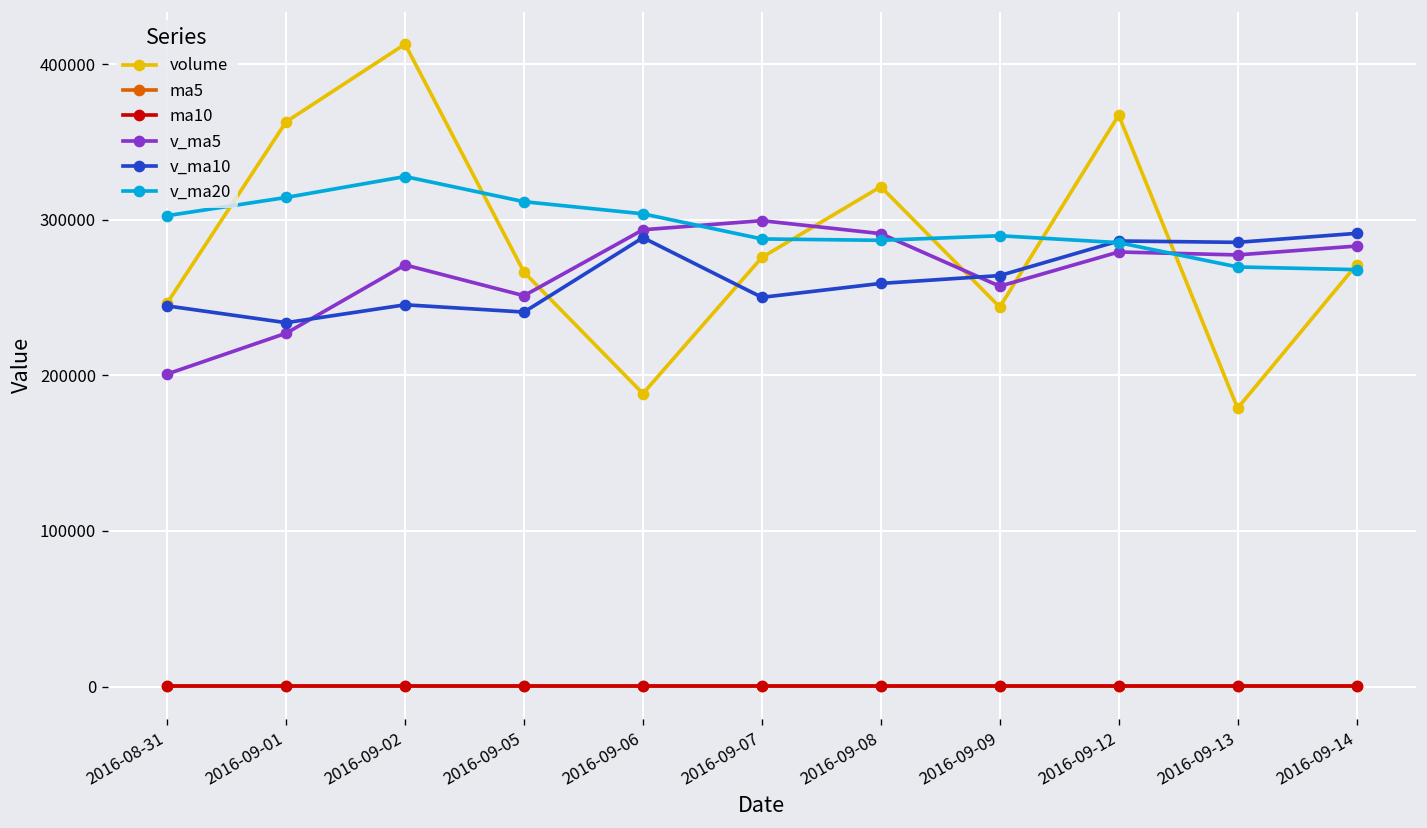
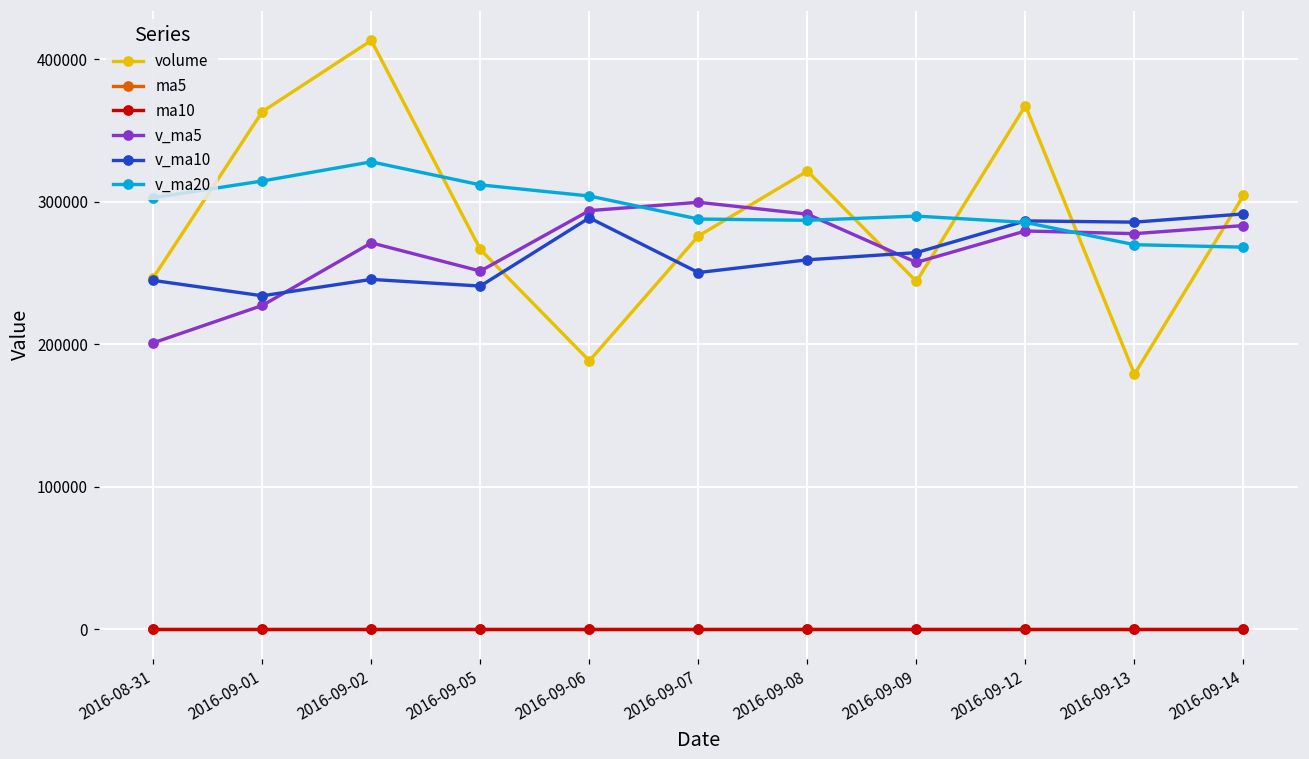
  {
    "volume": {
      "2016-09-01": 363000,
      "2016-09-02": 413000,
      "2016-09-05": 266000,
      "2016-09-06": 188000,
      "2016-09-07": 276000,
      "2016-09-08": 321000,
      "2016-09-09": 244000,
      "2016-09-12": 367000,
      "2016-09-13": 179000,
-     "2016-09-14": 271000
+     "2016-09-14": 304000
    },
    "ma10": {
      "2016-08-31": 0,
      "2016-09-01": 0,
      "2016-09-02": 0,
      "2016-09-05": 0,
      "2016-09-06": 0,
      "2016-09-07": 0,
      "2016-09-08": 0,
      "2016-09-09": 0,
      "2016-09-12": 0,
      "2016-09-13": 0,
      "2016-09-14": 0
    },
    "v_ma5": {
      "2016-08-31": 201000,
      "2016-09-01": 227000,
      "2016-09-02": 271000,
      "2016-09-05": 251000,
      "2016-09-06": 294000,
      "2016-09-07": 300000,
      "2016-09-08": 291000,
      "2016-09-09": 257000,
      "2016-09-12": 279000,
      "2016-09-13": 277000,
      "2016-09-14": 283000
    },
    "v_ma10": {
      "2016-09-01": 234000,
      "2016-09-02": 245000,
      "2016-09-05": 241000,
      "2016-09-06": 289000,
      "2016-09-07": 250000,
      "2016-09-08": 259000,
      "2016-09-09": 264000,
      "2016-09-13": 286000,
      "2016-09-14": 291000
    },
    "v_ma20": {
      "2016-08-31": 303000,
      "2016-09-01": 314000,
      "2016-09-02": 328000,
      "2016-09-05": 312000,
      "2016-09-06": 304000,
      "2016-09-07": 288000,
      "2016-09-08": 287000,
      "2016-09-09": 290000,
      "2016-09-13": 270000,
      "2016-09-14": 268000
    }
  }
